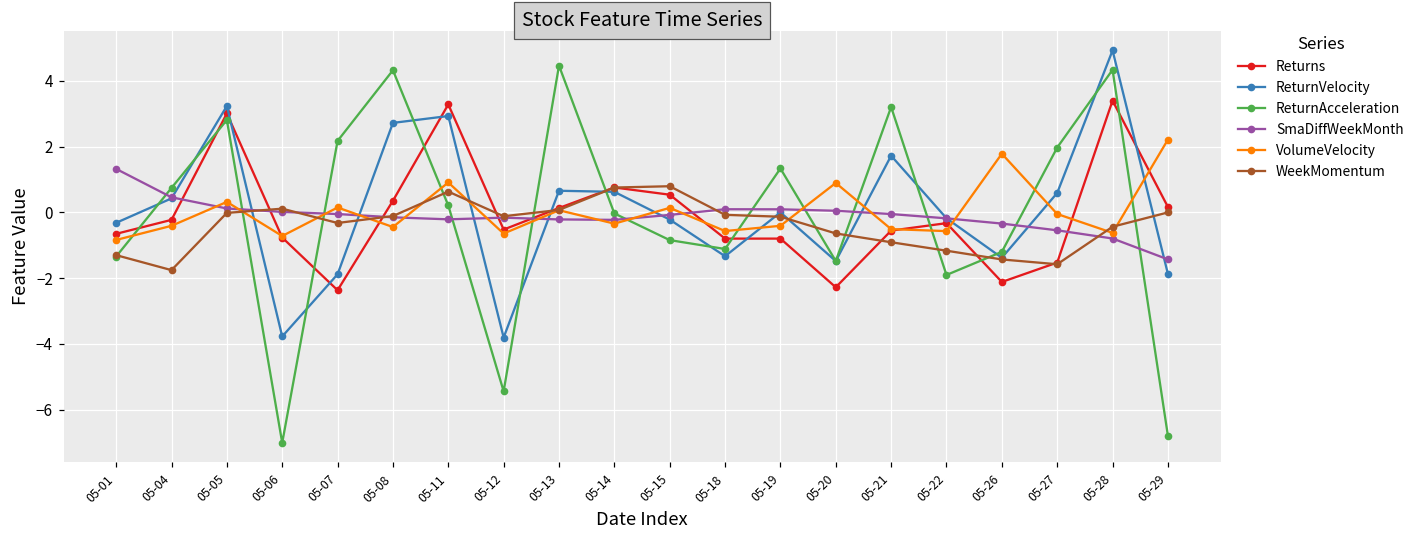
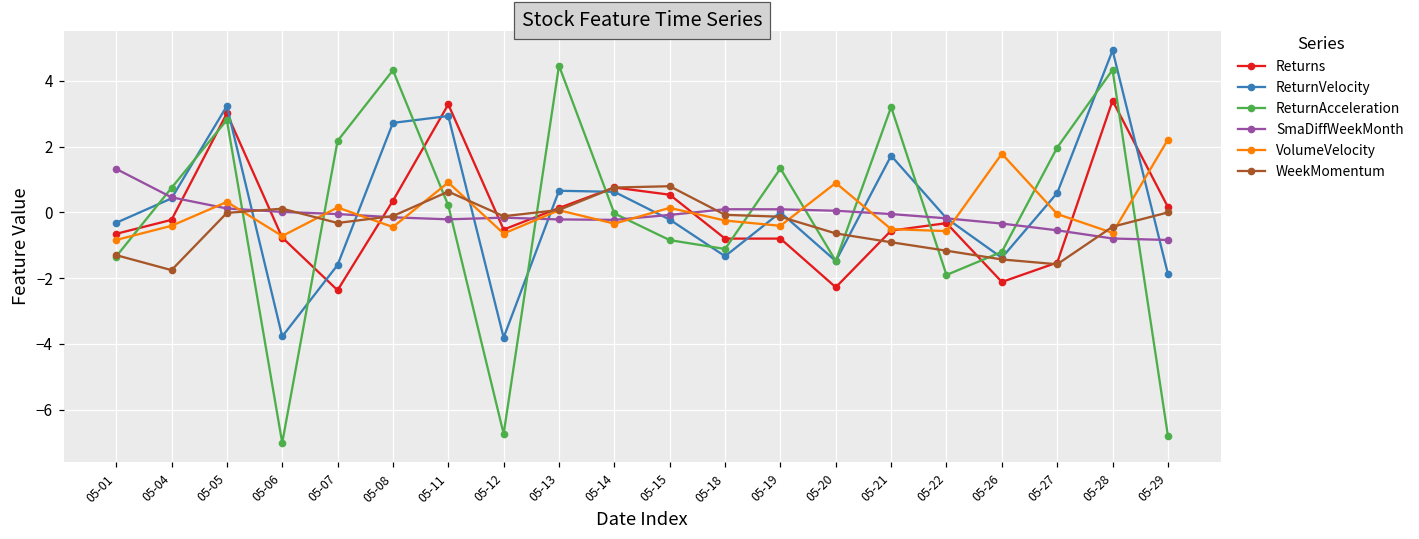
  {
    "Returns": {
      "05-01": -0.7,
      "05-04": -0.2,
      "05-05": 3.0,
      "05-07": -2.4,
      "05-08": 0.4,
      "05-11": 3.3,
      "05-12": -0.5,
      "05-15": 0.5,
      "05-18": -0.8,
      "05-19": -0.8,
      "05-20": -2.3,
      "05-22": -0.3,
      "05-26": -2.1,
      "05-28": 3.4,
      "05-29": 0.2
    },
    "ReturnVelocity": {
      "05-01": -0.3,
      "05-05": 3.2,
      "05-06": -3.8,
-     "05-07": -1.9,
+     "05-07": -1.6,
      "05-08": 2.7,
      "05-11": 2.9,
      "05-12": -3.8,
      "05-13": 0.7,
      "05-14": 0.6,
      "05-15": -0.2,
      "05-18": -1.3,
      "05-19": 0.0,
      "05-21": 1.7,
      "05-27": 0.6,
      "05-28": 4.9,
      "05-29": -1.9
    },
    "ReturnAcceleration": {
      "05-04": 0.7,
      "05-05": 2.8,
      "05-06": -7.0,
      "05-07": 2.2,
      "05-08": 4.3,
      "05-11": 0.2,
-     "05-12": -5.4,
+     "05-12": -6.7,
      "05-13": 4.5,
      "05-14": 0.0,
      "05-15": -0.8,
      "05-18": -1.1,
      "05-19": 1.3,
      "05-21": 3.2,
      "05-22": -1.9,
      "05-26": -1.2,
      "05-27": 2.0,
      "05-28": 4.3,
      "05-29": -6.8
    },
    "SmaDiffWeekMonth": {
      "05-01": 1.3,
      "05-05": 0.1,
      "05-06": 0.0,
      "05-07": -0.1,
      "05-11": -0.2,
      "05-13": -0.2,
      "05-14": -0.2,
      "05-15": -0.1,
      "05-18": 0.1,
      "05-19": 0.1,
      "05-20": 0.0,
      "05-21": -0.1,
      "05-26": -0.3,
      "05-27": -0.5,
      "05-28": -0.8,
-     "05-29": -1.4
+     "05-29": -0.8
    },
    "VolumeVelocity": {
      "05-01": -0.8,
      "05-04": -0.4,
      "05-05": 0.3,
      "05-07": 0.1,
      "05-08": -0.4,
      "05-11": 0.9,
      "05-12": -0.6,
      "05-14": -0.3,
      "05-15": 0.1,
-     "05-18": -0.6,
+     "05-18": -0.2,
      "05-19": -0.4,
      "05-20": 0.9,
      "05-22": -0.6,
      "05-26": 1.8,
      "05-27": -0.1,
      "05-28": -0.6,
      "05-29": 2.2
    },
    "WeekMomentum": {
      "05-04": -1.8,
      "05-05": 0.0,
      "05-06": 0.1,
      "05-07": -0.3,
      "05-11": 0.6,
      "05-15": 0.8,
      "05-18": -0.1,
      "05-19": -0.1,
      "05-20": -0.6,
      "05-21": -0.9,
      "05-22": -1.2,
      "05-28": -0.4,
      "05-29": 0.0
    }
  }
